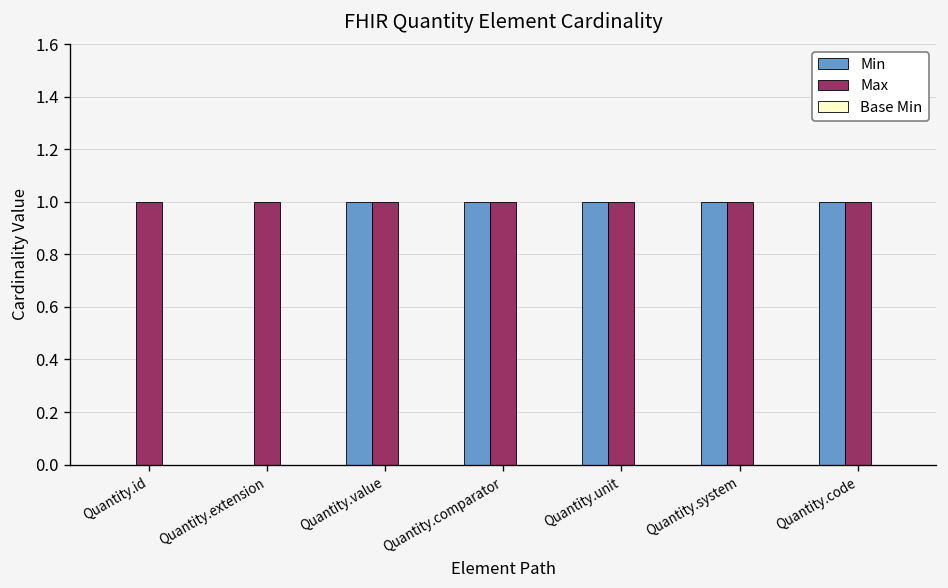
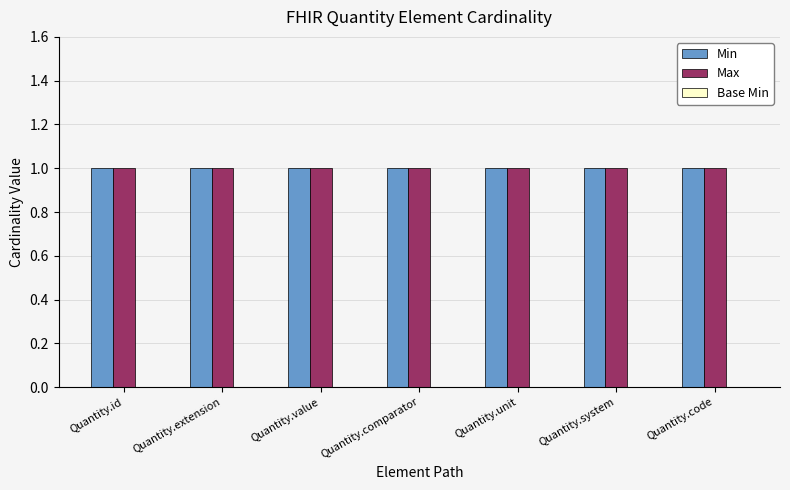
  {
    "Min": {
-     "Quantity.id": 0,
-     "Quantity.extension": 0,
+     "Quantity.id": 1,
+     "Quantity.extension": 1,
      "Quantity.value": 1,
      "Quantity.comparator": 1,
      "Quantity.unit": 1,
      "Quantity.system": 1,
      "Quantity.code": 1
    },
    "Max": {
      "Quantity.id": 1,
      "Quantity.extension": 1,
      "Quantity.value": 1,
      "Quantity.comparator": 1,
      "Quantity.unit": 1,
      "Quantity.system": 1,
      "Quantity.code": 1
    },
    "Base Min": {
      "Quantity.id": 0,
      "Quantity.extension": 0,
      "Quantity.value": 0,
      "Quantity.comparator": 0,
      "Quantity.unit": 0,
      "Quantity.system": 0,
      "Quantity.code": 0
    }
  }
